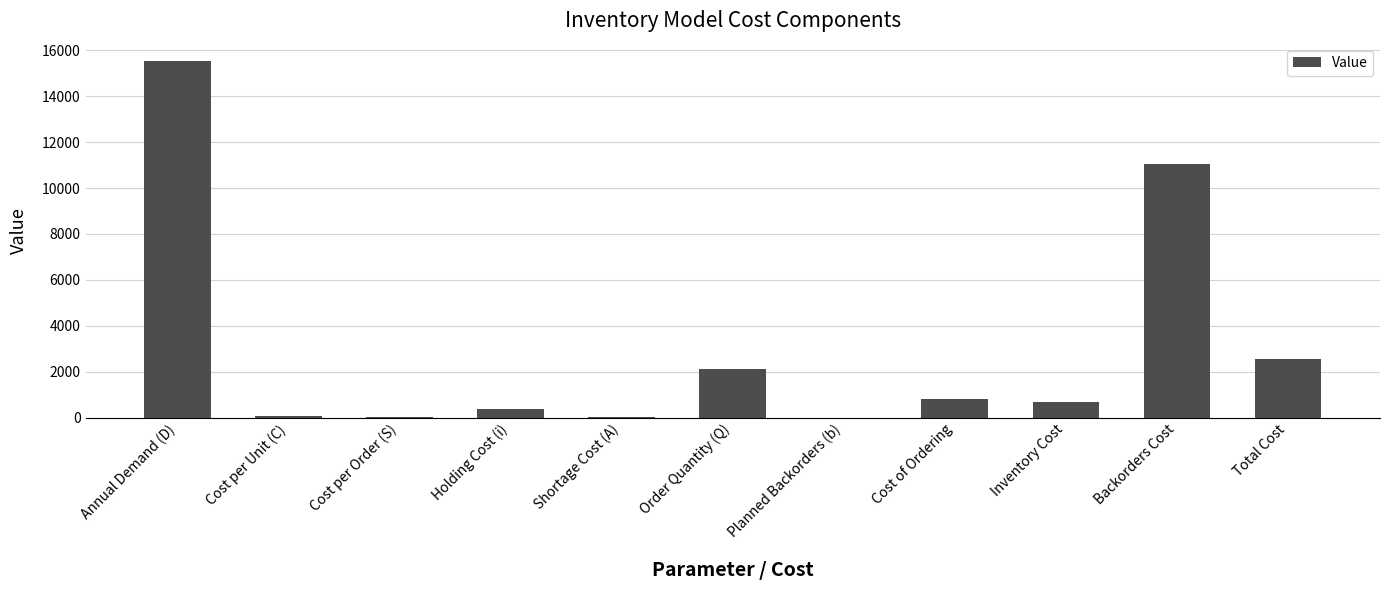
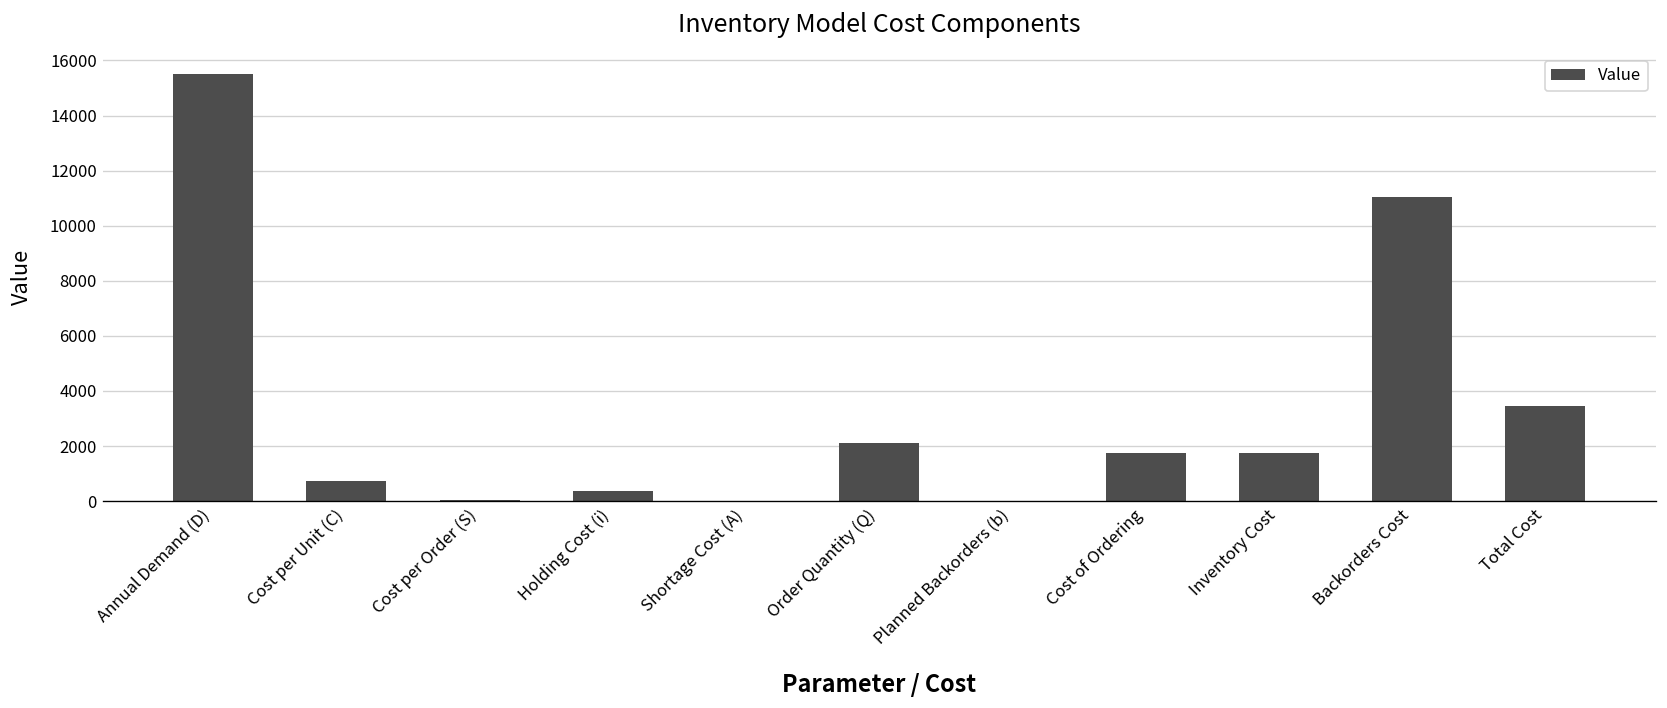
  {
    "Annual Demand (D)": 15500,
-   "Cost per Unit (C)": 0,
+   "Cost per Unit (C)": 700,
    "Holding Cost (i)": 400,
    "Order Quantity (Q)": 2100,
-   "Cost of Ordering": 800,
-   "Inventory Cost": 700,
+   "Cost of Ordering": 1700,
+   "Inventory Cost": 1700,
    "Backorders Cost": 11100,
-   "Total Cost": 2500
+   "Total Cost": 3500
  }
